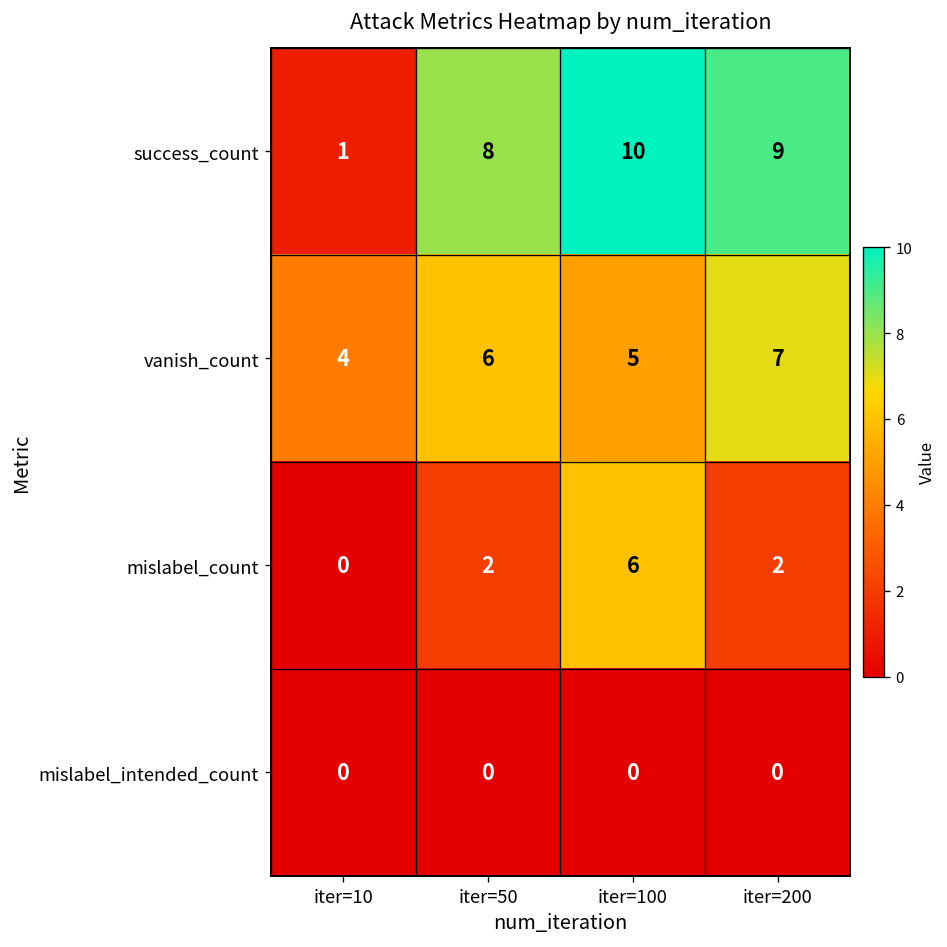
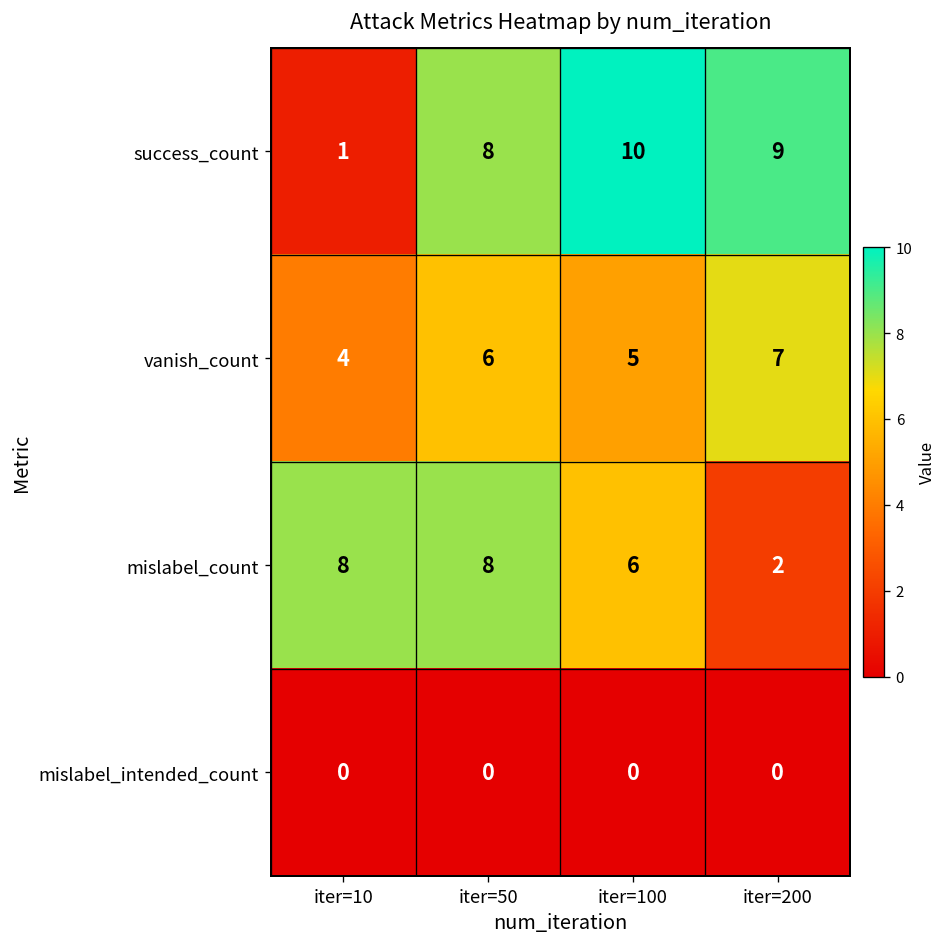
  {
    "success_count": {
      "iter=10": 1,
      "iter=50": 8,
      "iter=100": 10,
      "iter=200": 9
    },
    "vanish_count": {
      "iter=10": 4,
      "iter=50": 6,
      "iter=100": 5,
      "iter=200": 7
    },
    "mislabel_count": {
-     "iter=10": 0,
-     "iter=50": 2,
+     "iter=10": 8,
+     "iter=50": 8,
      "iter=100": 6,
      "iter=200": 2
    },
    "mislabel_intended_count": {
      "iter=10": 0,
      "iter=50": 0,
      "iter=100": 0,
      "iter=200": 0
    }
  }
